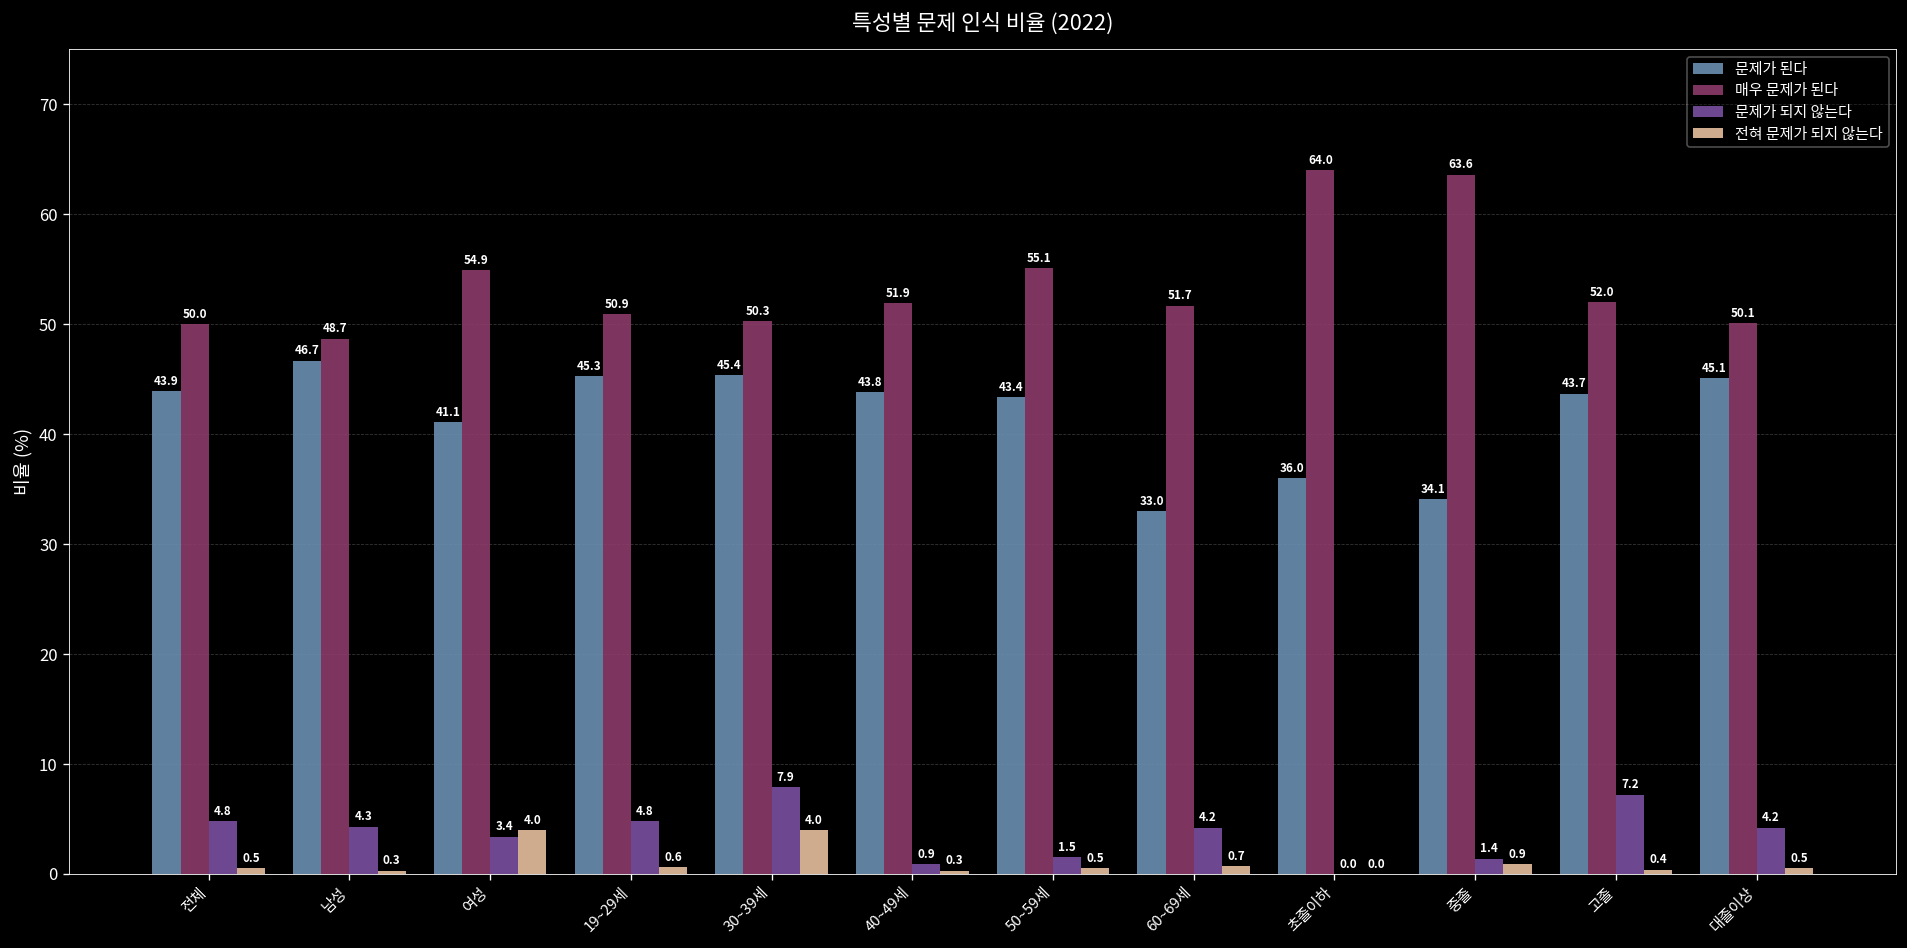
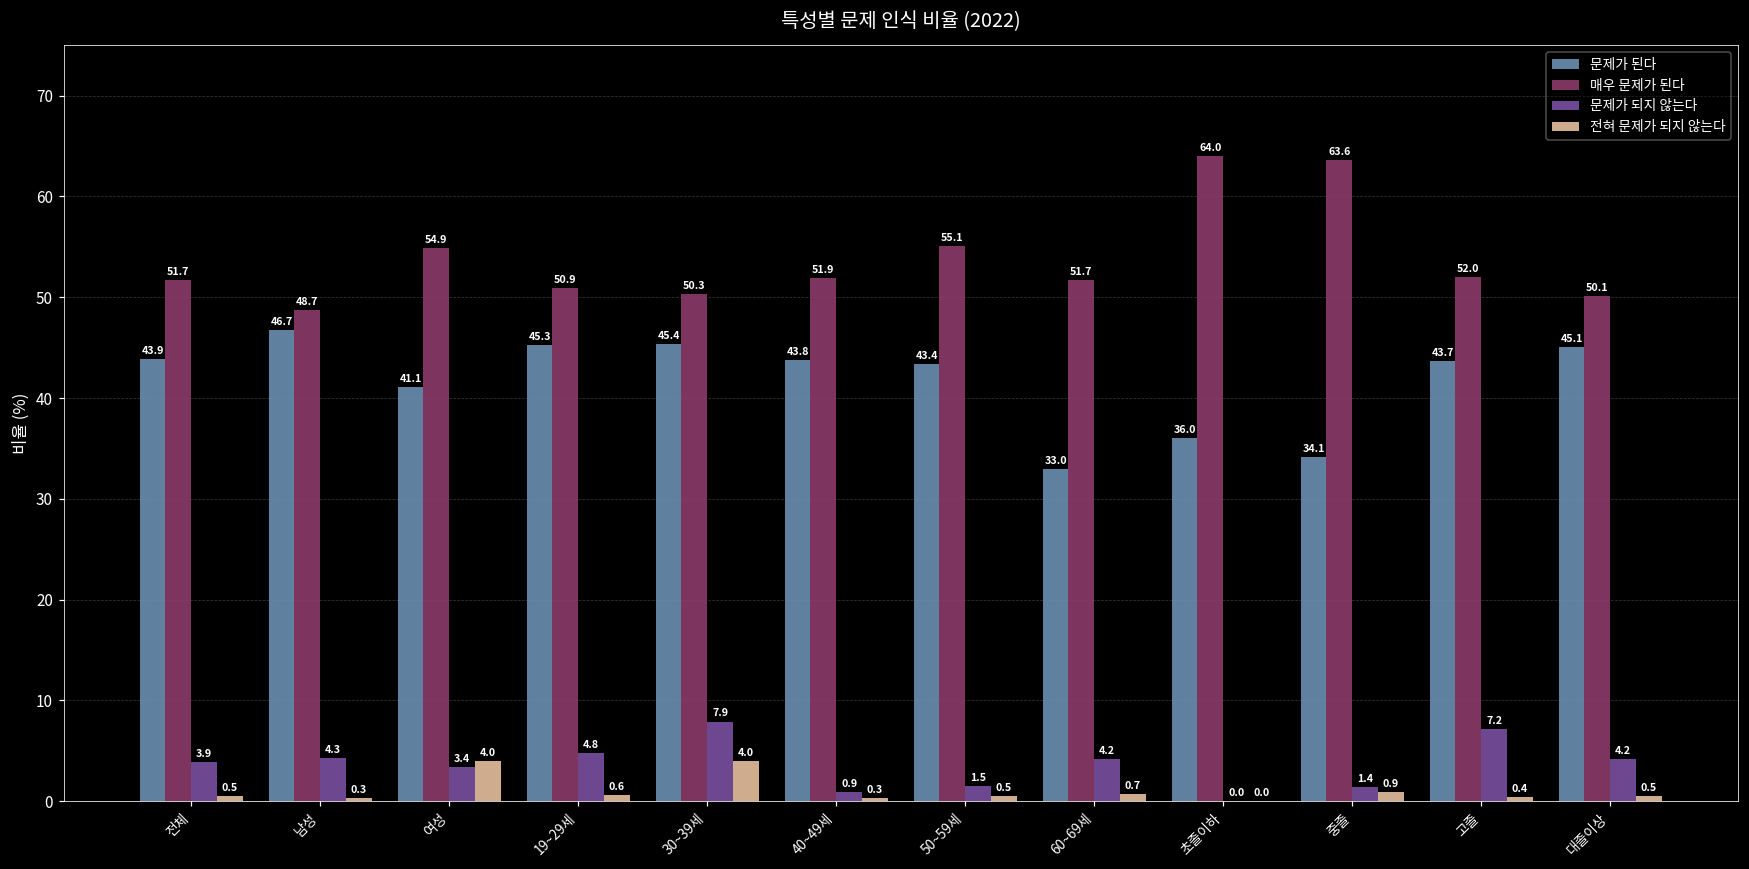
  {
    "문제가 된다": {
      "전체": 43.9,
      "남성": 46.7,
      "여성": 41.1,
      "19~29세": 45.3,
      "30~39세": 45.4,
      "40~49세": 43.8,
      "50~59세": 43.4,
      "60~69세": 33.0,
      "초졸이하": 36.0,
      "중졸": 34.1,
      "고졸": 43.7,
      "대졸이상": 45.1
    },
    "매우 문제가 된다": {
-     "전체": 50.0,
+     "전체": 51.7,
      "남성": 48.7,
      "여성": 54.9,
      "19~29세": 50.9,
      "30~39세": 50.3,
      "40~49세": 51.9,
      "50~59세": 55.1,
      "60~69세": 51.7,
      "초졸이하": 64.0,
      "중졸": 63.6,
      "고졸": 52.0,
      "대졸이상": 50.1
    },
    "문제가 되지 않는다": {
-     "전체": 4.8,
+     "전체": 3.9,
      "남성": 4.3,
      "여성": 3.4,
      "19~29세": 4.8,
      "30~39세": 7.9,
      "40~49세": 0.9,
      "50~59세": 1.5,
      "60~69세": 4.2,
      "초졸이하": 0.0,
      "중졸": 1.4,
      "고졸": 7.2,
      "대졸이상": 4.2
    },
    "전혀 문제가 되지 않는다": {
      "전체": 0.5,
      "남성": 0.3,
      "여성": 4.0,
      "19~29세": 0.6,
      "30~39세": 4.0,
      "40~49세": 0.3,
      "50~59세": 0.5,
      "60~69세": 0.7,
      "초졸이하": 0.0,
      "중졸": 0.9,
      "고졸": 0.4,
      "대졸이상": 0.5
    }
  }
